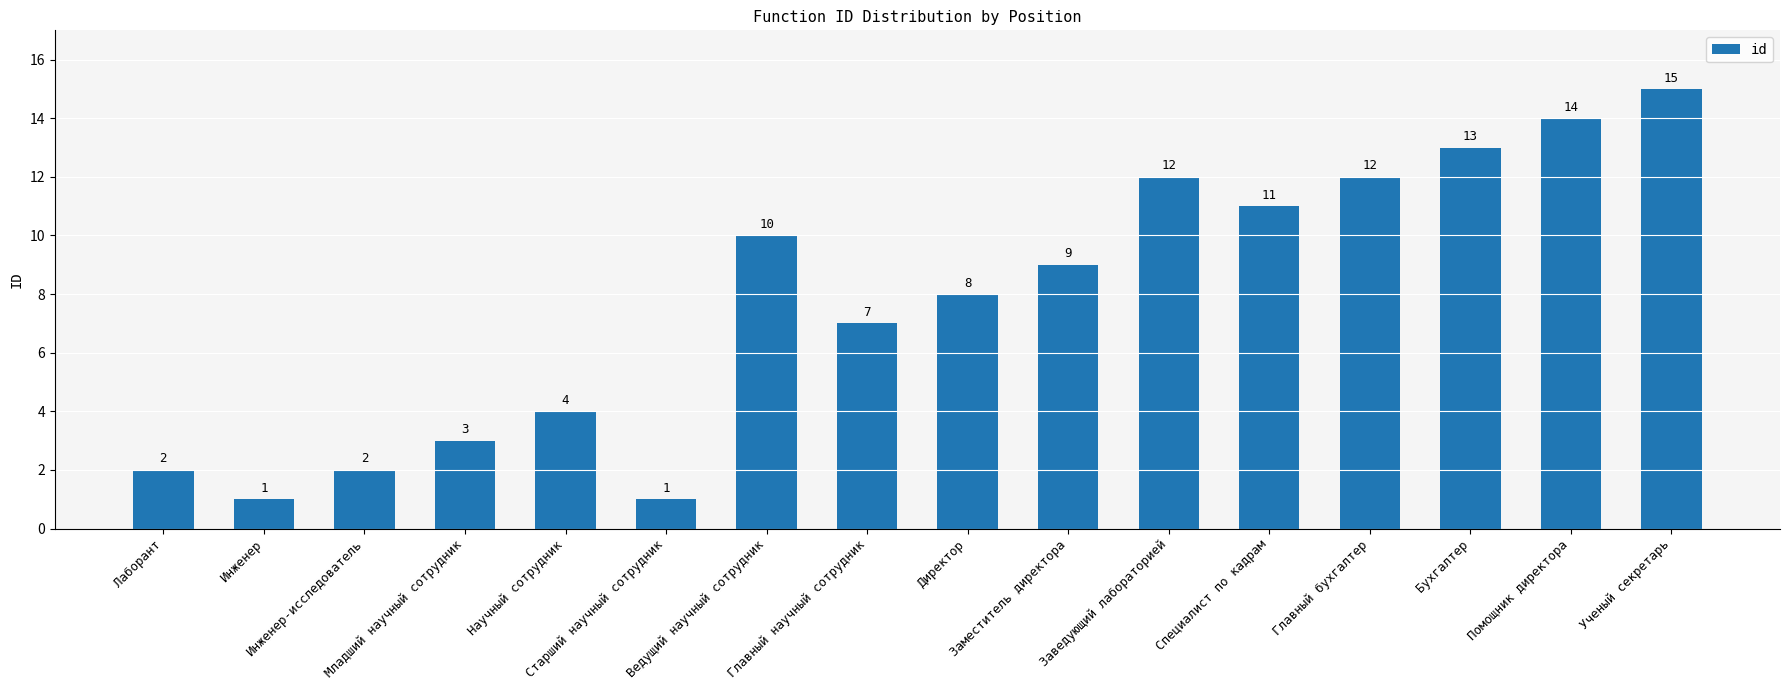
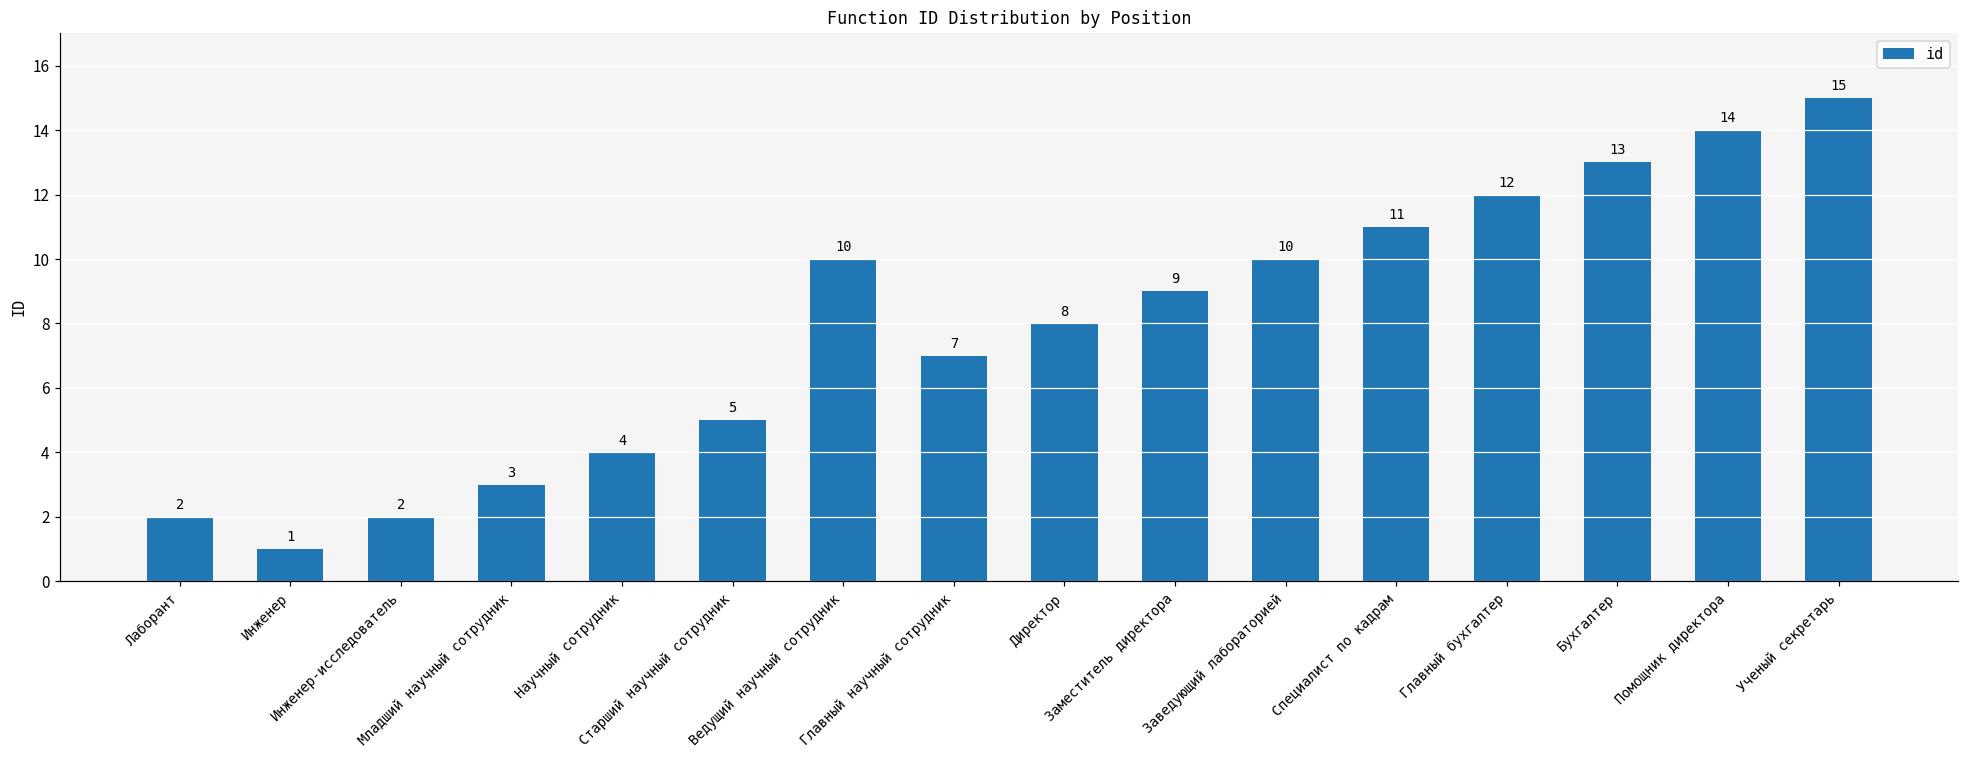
  {
    "Лаборант": 2,
    "Инженер": 1,
    "Инженер-исследователь": 2,
    "Младший научный сотрудник": 3,
    "Научный сотрудник": 4,
-   "Старший научный сотрудник": 1,
+   "Старший научный сотрудник": 5,
    "Ведущий научный сотрудник": 10,
    "Главный научный сотрудник": 7,
    "Директор": 8,
    "Заместитель директора": 9,
-   "Заведующий лабораторией": 12,
+   "Заведующий лабораторией": 10,
    "Специалист по кадрам": 11,
    "Главный бухгалтер": 12,
    "Бухгалтер": 13,
    "Помощник директора": 14,
    "Ученый секретарь": 15
  }
